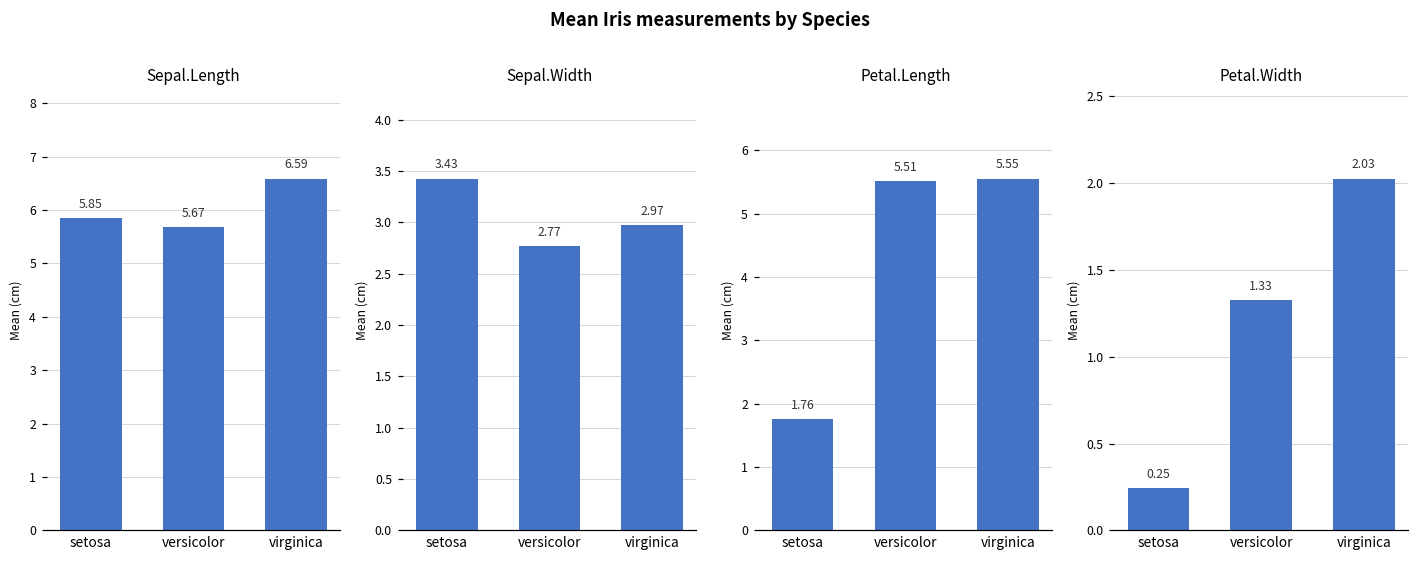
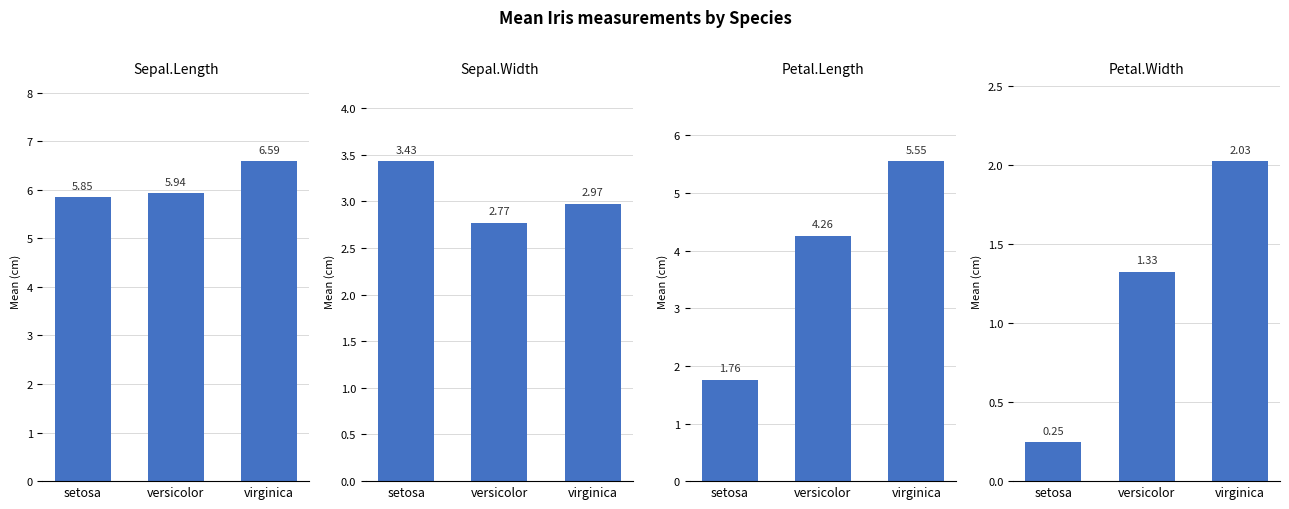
  {
    "Sepal.Length": {
      "setosa": 5.85,
-     "versicolor": 5.67,
+     "versicolor": 5.94,
      "virginica": 6.59
    },
    "Sepal.Width": {
      "setosa": 3.43,
      "versicolor": 2.77,
      "virginica": 2.97
    },
    "Petal.Length": {
      "setosa": 1.76,
-     "versicolor": 5.51,
+     "versicolor": 4.26,
      "virginica": 5.55
    },
    "Petal.Width": {
      "setosa": 0.25,
      "versicolor": 1.33,
      "virginica": 2.03
    }
  }
